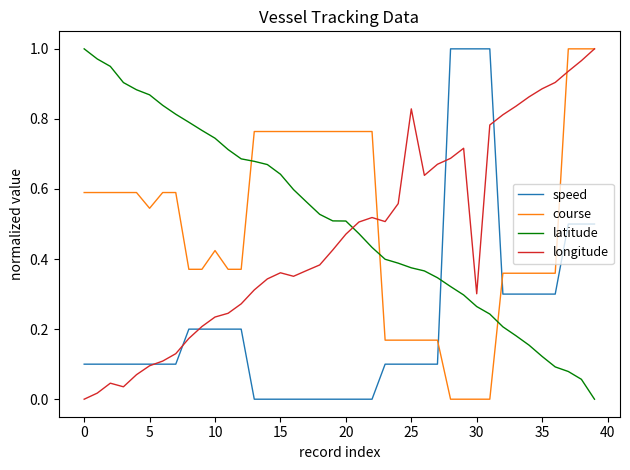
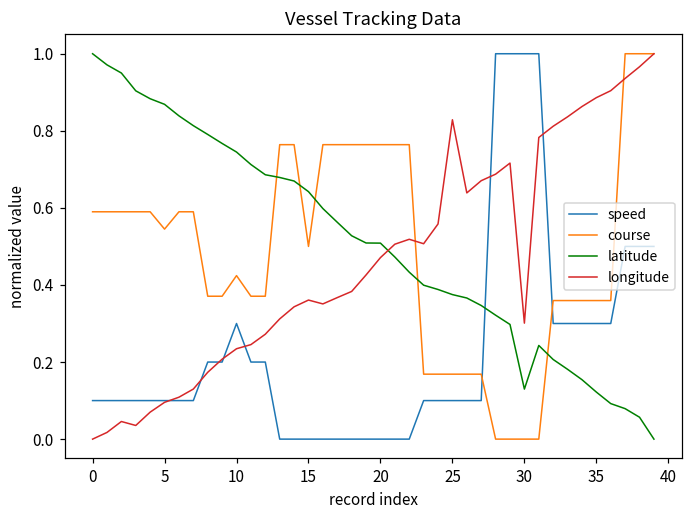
  {
    "speed": {
      "0": 0.10,
-     "10": 0.20,
+     "10": 0.30,
      "15": 0.00,
      "20": 0.00,
      "25": 0.10,
      "30": 1.00,
      "35": 0.30
    },
    "course": {
      "0": 0.59,
      "5": 0.54,
      "10": 0.42,
-     "15": 0.76,
+     "15": 0.50,
      "20": 0.76,
      "25": 0.17,
      "30": 0.00,
      "35": 0.36
    },
    "latitude": {
      "0": 1.00,
      "5": 0.87,
      "10": 0.74,
      "15": 0.64,
      "20": 0.51,
      "25": 0.38,
-     "30": 0.26,
+     "30": 0.13,
      "35": 0.12
    },
    "longitude": {
      "0": 0.00,
      "10": 0.23,
      "15": 0.36,
      "20": 0.47,
      "25": 0.83,
      "30": 0.30,
      "35": 0.89
    }
  }
